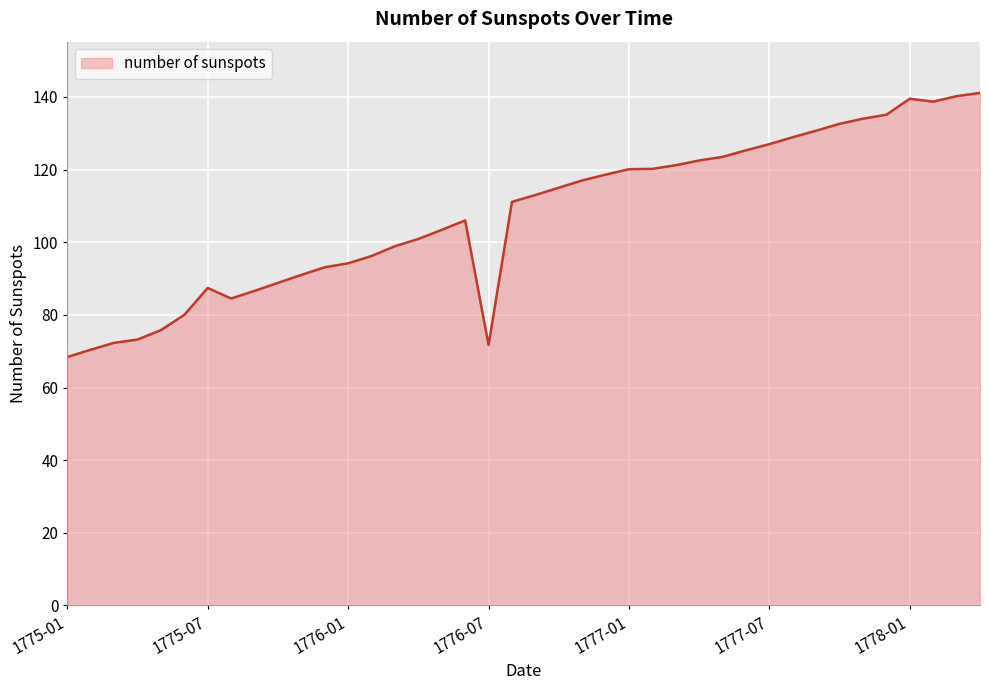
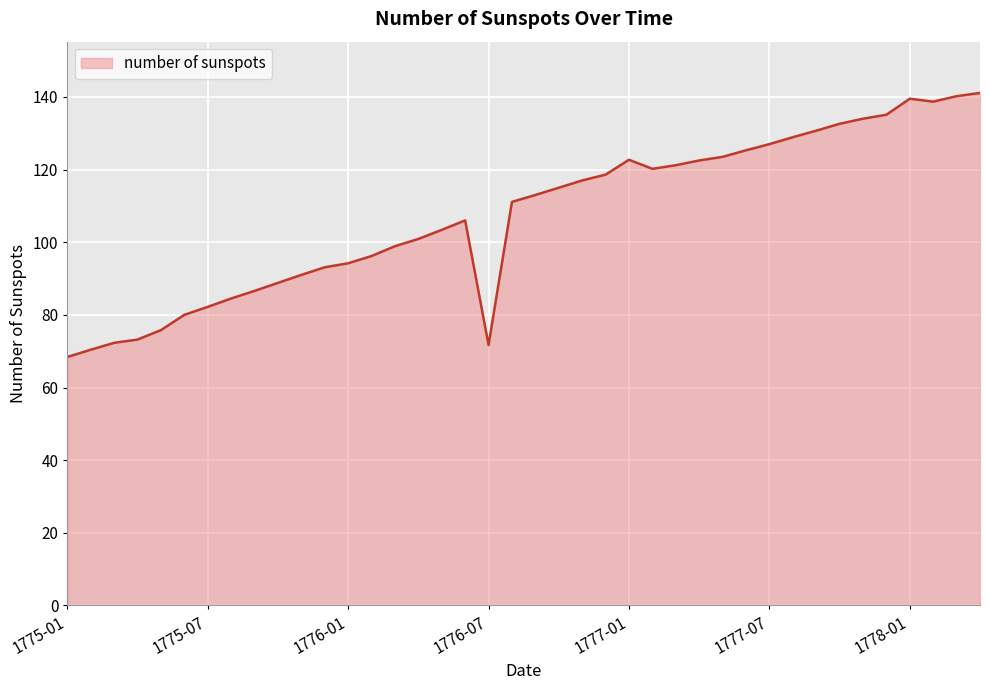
  {
    "1775-01": 68,
-   "1775-07": 87,
+   "1775-07": 82,
    "1776-01": 94,
    "1776-07": 72,
-   "1777-01": 120,
+   "1777-01": 123,
    "1777-07": 127,
    "1778-01": 140
  }
